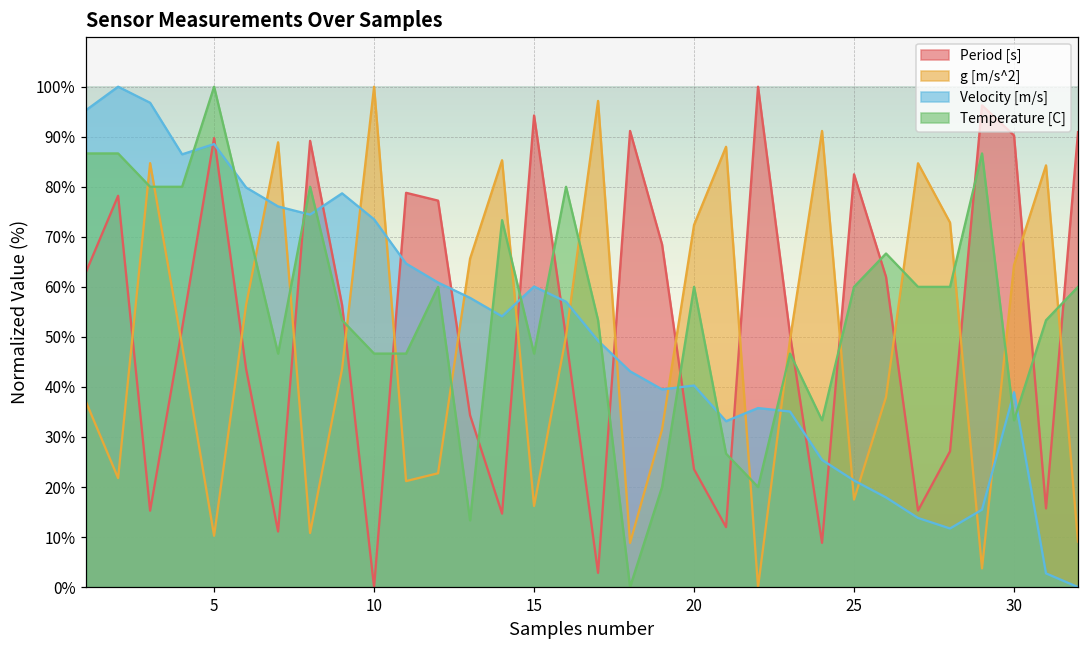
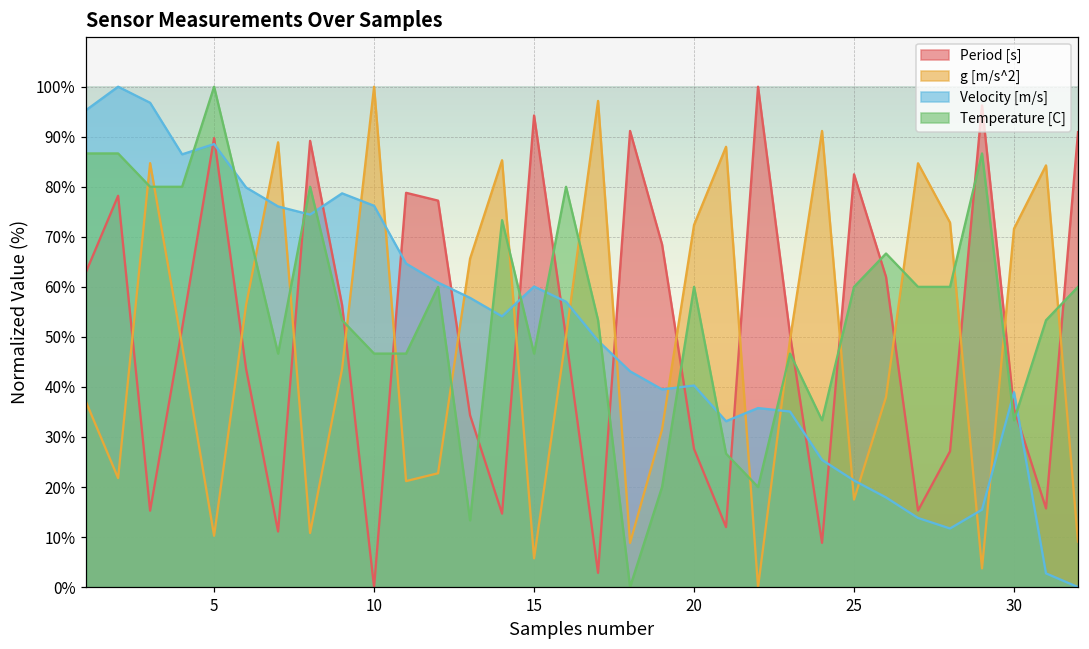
  {
    "Period [s]": {
      "5": "90%",
      "10": "0%",
      "15": "94%",
-     "20": "24%",
+     "20": "28%",
      "25": "82%",
-     "30": "90%"
+     "30": "36%"
    },
    "g [m/s^2]": {
      "5": "10%",
      "10": "100%",
-     "15": "16%",
+     "15": "6%",
      "20": "72%",
      "25": "17%",
-     "30": "64%"
+     "30": "72%"
    },
    "Velocity [m/s]": {
      "5": "89%",
-     "10": "73%",
+     "10": "76%",
      "15": "60%",
      "20": "40%",
      "25": "21%",
      "30": "39%"
    },
    "Temperature [C]": {
      "5": "100%",
      "10": "47%",
      "15": "47%",
      "20": "60%",
      "25": "60%",
      "30": "33%"
    }
  }
